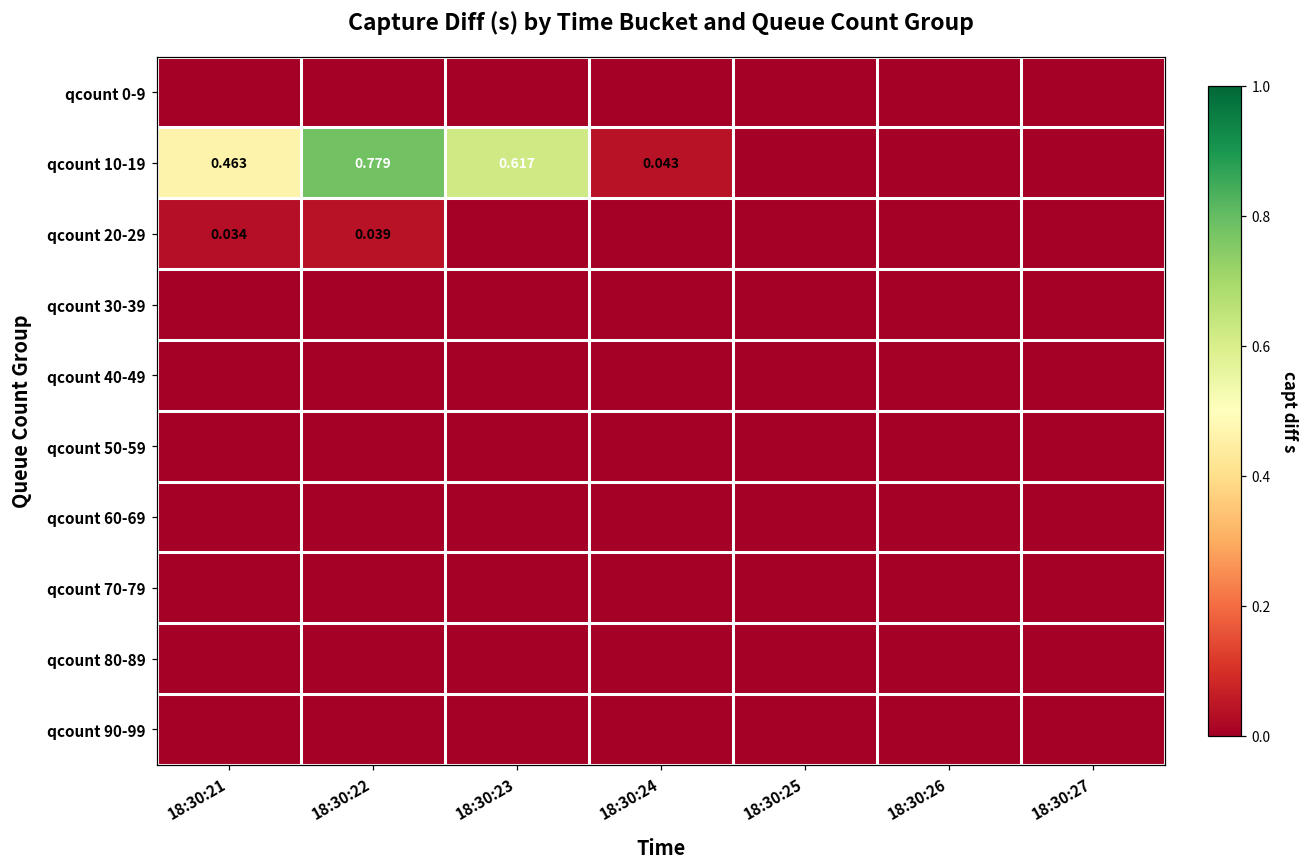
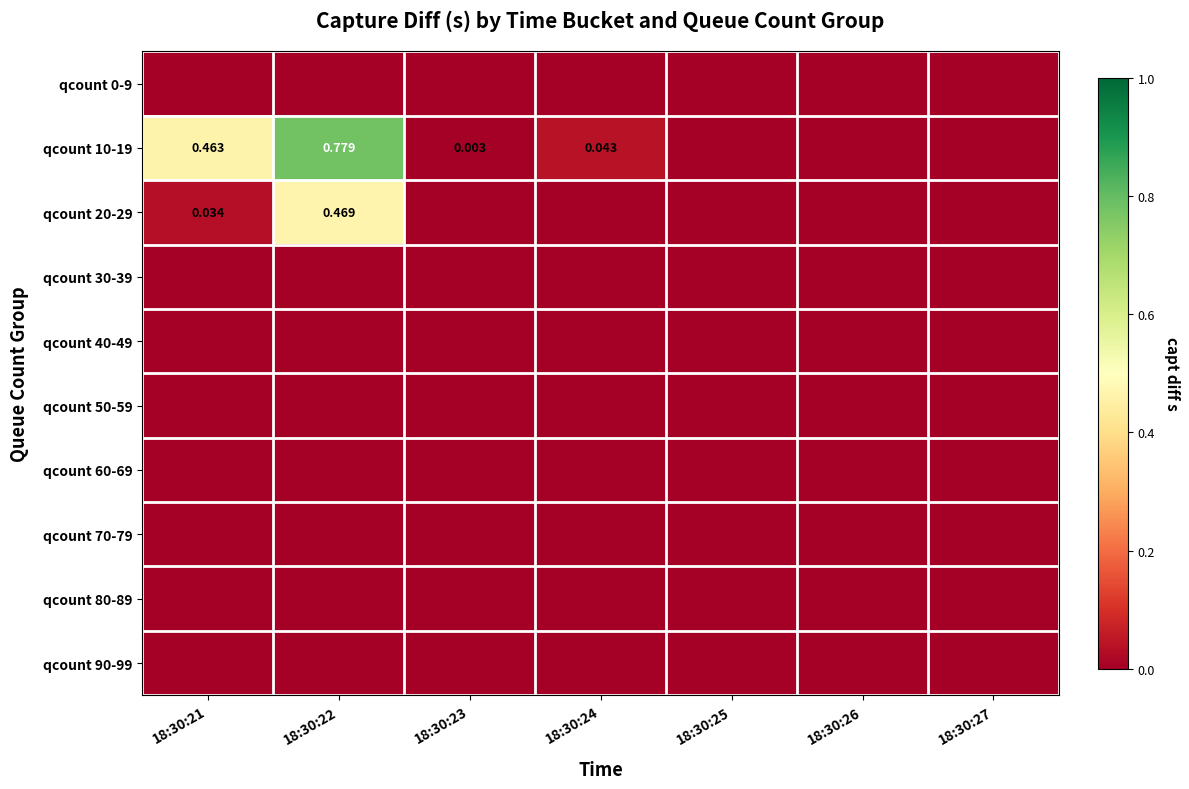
  {
    "qcount 10-19": {
      "18:30:21": 0.463,
      "18:30:22": 0.779,
-     "18:30:23": 0.617,
+     "18:30:23": 0.003,
      "18:30:24": 0.043
    },
    "qcount 20-29": {
      "18:30:21": 0.034,
-     "18:30:22": 0.039
+     "18:30:22": 0.469
    }
  }
